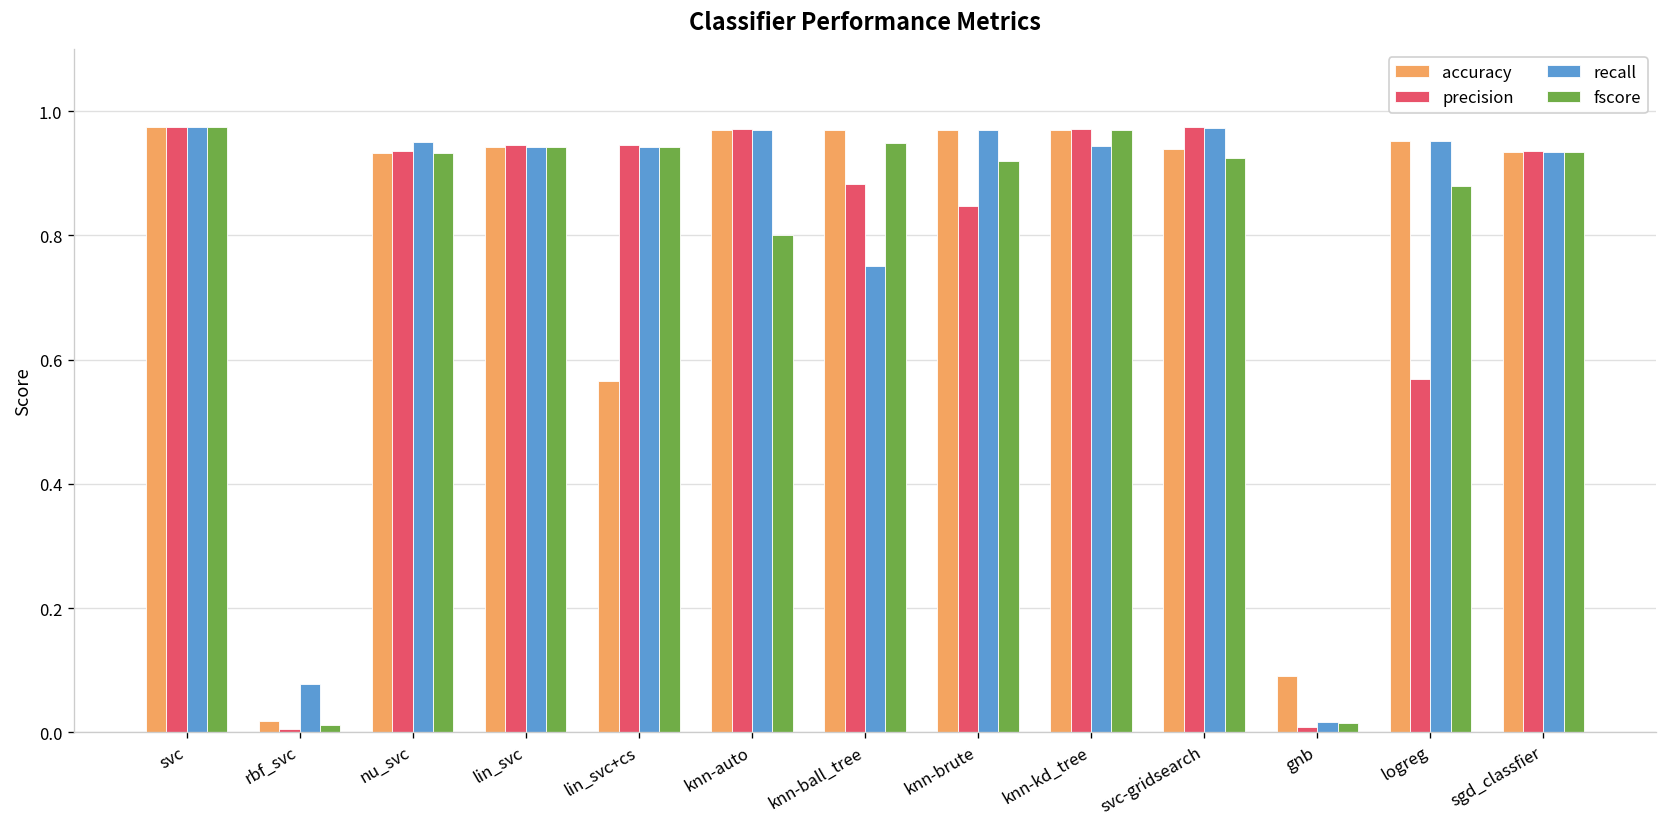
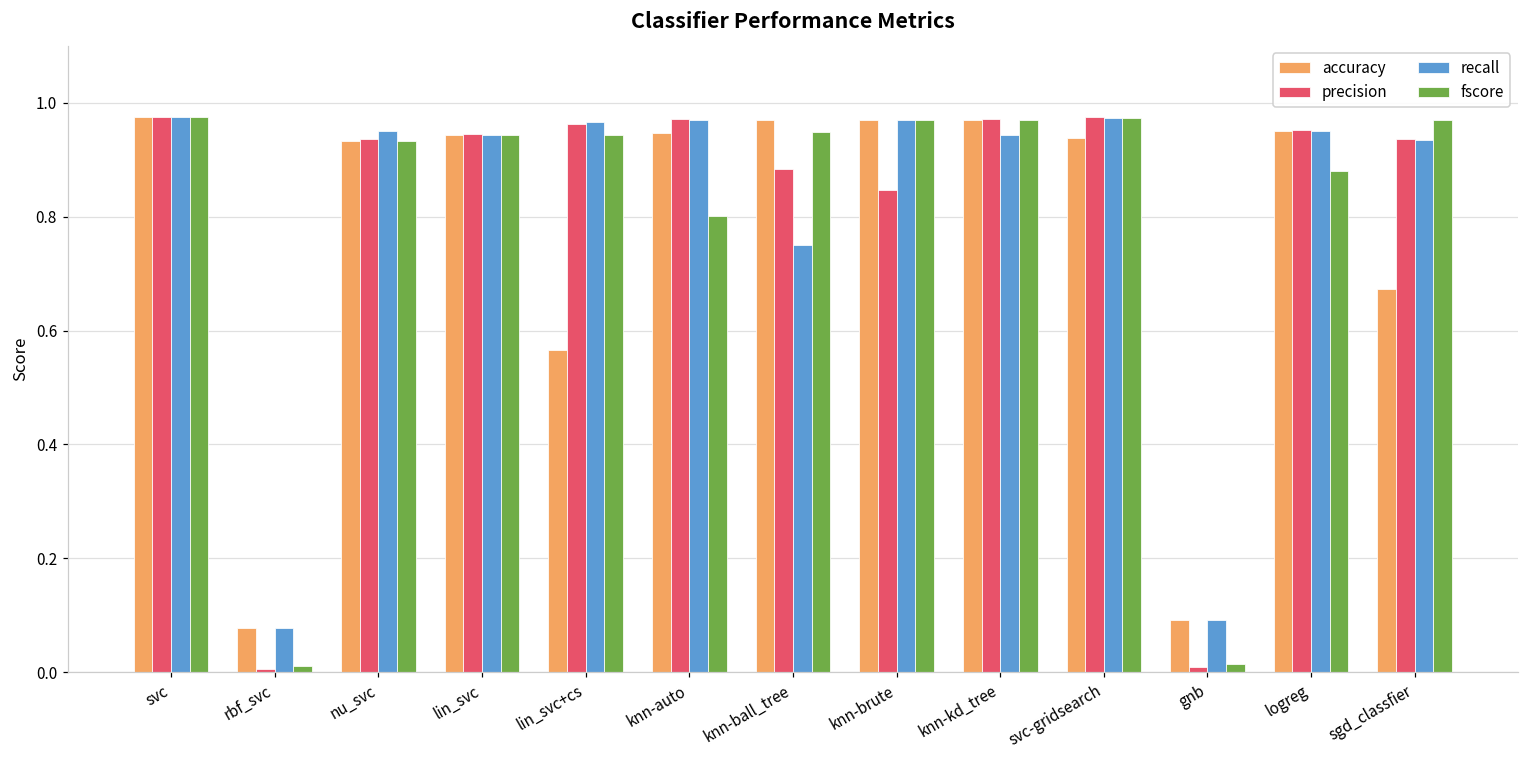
  {
    "accuracy": {
      "svc": 0.97,
-     "rbf_svc": 0.02,
+     "rbf_svc": 0.08,
      "nu_svc": 0.93,
      "lin_svc": 0.94,
      "lin_svc+cs": 0.57,
-     "knn-auto": 0.97,
+     "knn-auto": 0.95,
      "knn-ball_tree": 0.97,
      "knn-brute": 0.97,
      "knn-kd_tree": 0.97,
      "svc-gridsearch": 0.94,
      "gnb": 0.09,
      "logreg": 0.95,
-     "sgd_classfier": 0.93
+     "sgd_classfier": 0.67
    },
    "precision": {
      "svc": 0.98,
      "rbf_svc": 0.01,
      "nu_svc": 0.94,
      "lin_svc": 0.95,
-     "lin_svc+cs": 0.95,
+     "lin_svc+cs": 0.96,
      "knn-auto": 0.97,
      "knn-ball_tree": 0.88,
      "knn-brute": 0.85,
      "knn-kd_tree": 0.97,
      "svc-gridsearch": 0.97,
      "gnb": 0.01,
-     "logreg": 0.57,
+     "logreg": 0.95,
      "sgd_classfier": 0.94
    },
    "recall": {
      "svc": 0.97,
      "rbf_svc": 0.08,
      "nu_svc": 0.95,
      "lin_svc": 0.94,
-     "lin_svc+cs": 0.94,
+     "lin_svc+cs": 0.97,
      "knn-auto": 0.97,
      "knn-ball_tree": 0.75,
      "knn-brute": 0.97,
      "knn-kd_tree": 0.94,
      "svc-gridsearch": 0.97,
-     "gnb": 0.02,
+     "gnb": 0.09,
      "logreg": 0.95,
      "sgd_classfier": 0.93
    },
    "fscore": {
      "svc": 0.97,
      "rbf_svc": 0.01,
      "nu_svc": 0.93,
      "lin_svc": 0.94,
      "lin_svc+cs": 0.94,
      "knn-auto": 0.80,
      "knn-ball_tree": 0.95,
-     "knn-brute": 0.92,
+     "knn-brute": 0.97,
      "knn-kd_tree": 0.97,
-     "svc-gridsearch": 0.92,
+     "svc-gridsearch": 0.97,
      "gnb": 0.02,
      "logreg": 0.88,
-     "sgd_classfier": 0.93
+     "sgd_classfier": 0.97
    }
  }
